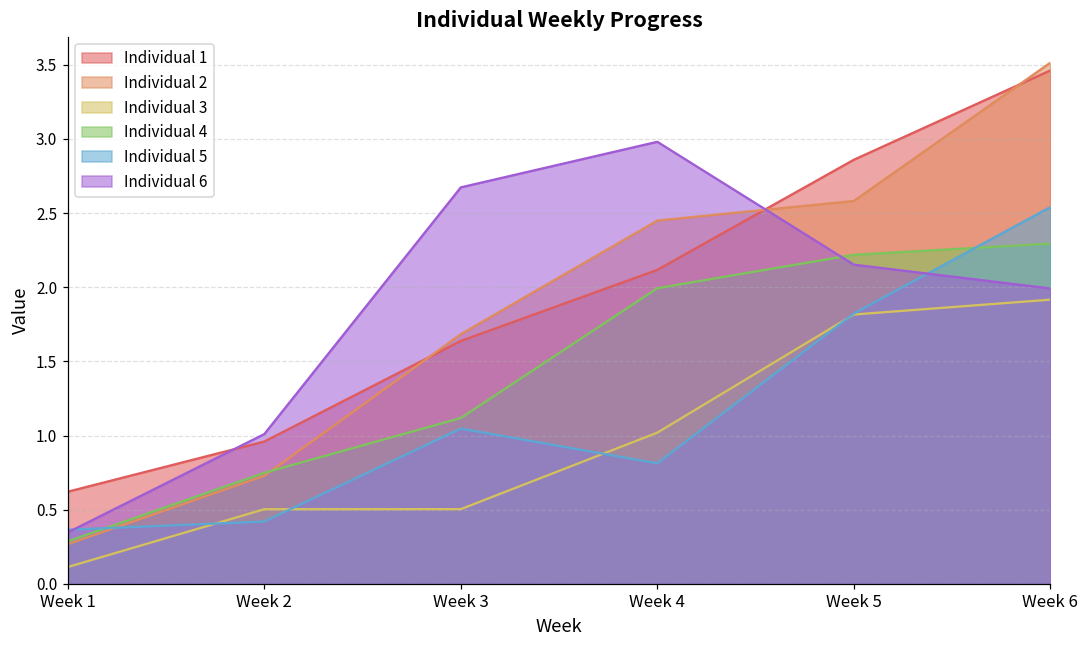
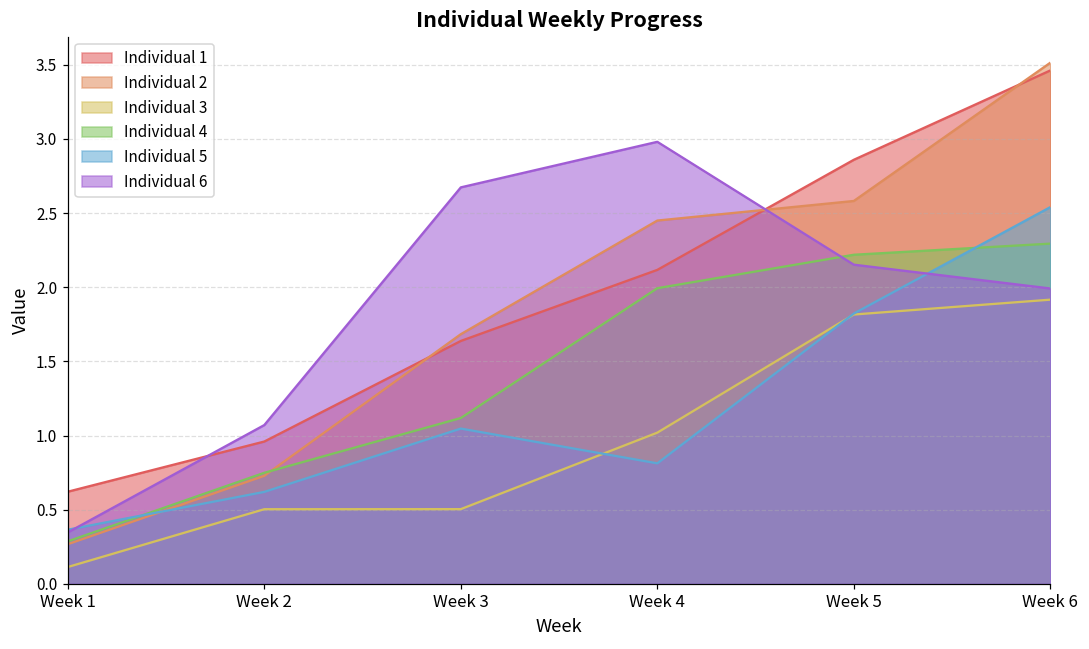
  {
    "Individual 4": {
      "Week 1": 0.29,
      "Week 2": 0.75,
      "Week 3": 1.12,
      "Week 4": 1.99,
      "Week 5": 2.22,
      "Week 6": 2.29
    },
    "Individual 5": {
-     "Week 2": 0.42,
+     "Week 2": 0.62,
      "Week 3": 1.05,
      "Week 4": 0.81,
      "Week 6": 2.54
    },
    "Individual 6": {
-     "Week 2": 1.01,
+     "Week 2": 1.07,
      "Week 3": 2.67,
      "Week 4": 2.98,
      "Week 5": 2.15,
      "Week 6": 1.99
    }
  }
